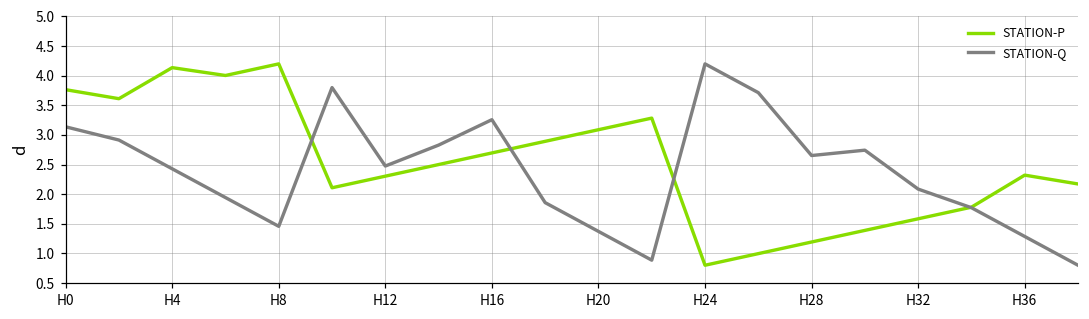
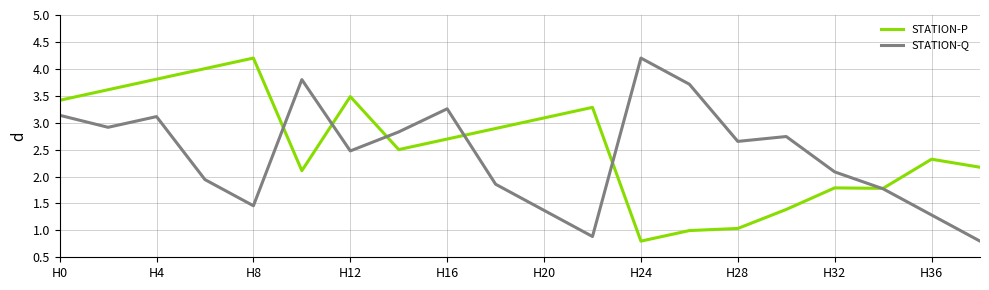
  {
    "STATION-P": {
-     "H0": 3.8,
-     "H4": 4.1,
+     "H0": 3.4,
+     "H4": 3.8,
      "H8": 4.2,
-     "H12": 2.3,
+     "H12": 3.5,
      "H16": 2.7,
      "H20": 3.1,
      "H24": 0.8,
-     "H28": 1.2,
-     "H32": 1.6,
+     "H28": 1.0,
+     "H32": 1.8,
      "H36": 2.3
    },
    "STATION-Q": {
      "H0": 3.1,
-     "H4": 2.4,
+     "H4": 3.1,
      "H8": 1.5,
      "H12": 2.5,
      "H16": 3.3,
      "H20": 1.4,
      "H24": 4.2,
      "H28": 2.7,
      "H32": 2.1,
      "H36": 1.3
    }
  }
